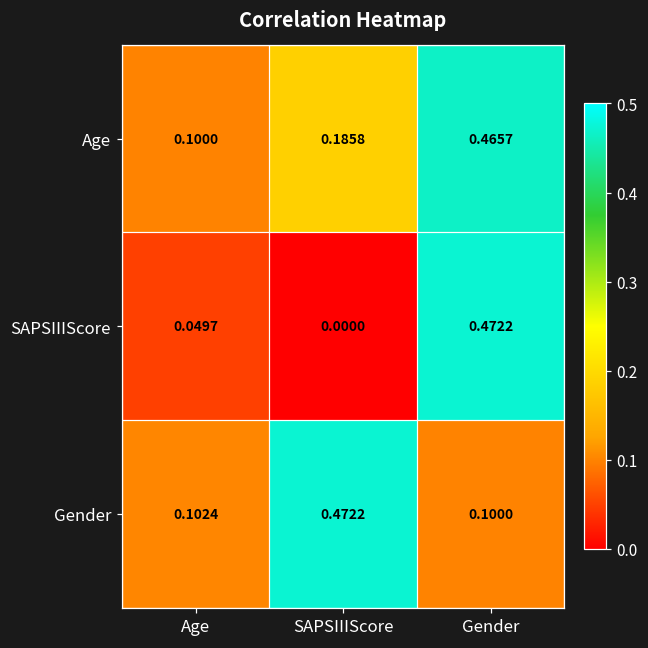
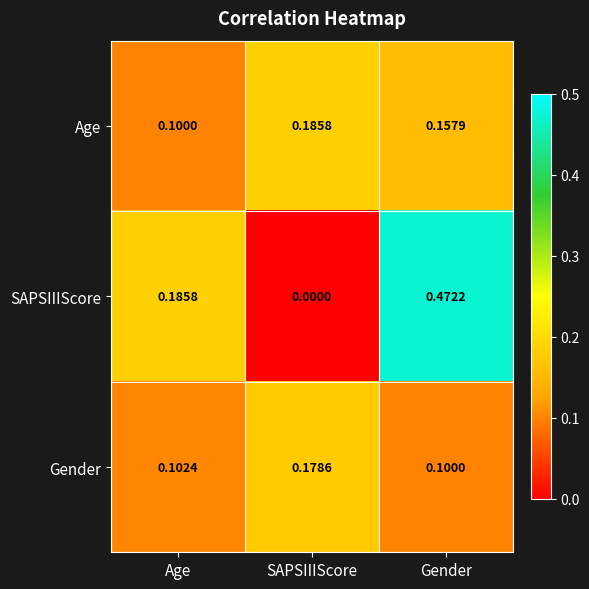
  {
    "Age": {
      "Age": 0.1000,
      "SAPSIIIScore": 0.1858,
-     "Gender": 0.4657
+     "Gender": 0.1579
    },
    "SAPSIIIScore": {
-     "Age": 0.0497,
+     "Age": 0.1858,
      "SAPSIIIScore": 0.0000,
      "Gender": 0.4722
    },
    "Gender": {
      "Age": 0.1024,
-     "SAPSIIIScore": 0.4722,
+     "SAPSIIIScore": 0.1786,
      "Gender": 0.1000
    }
  }
